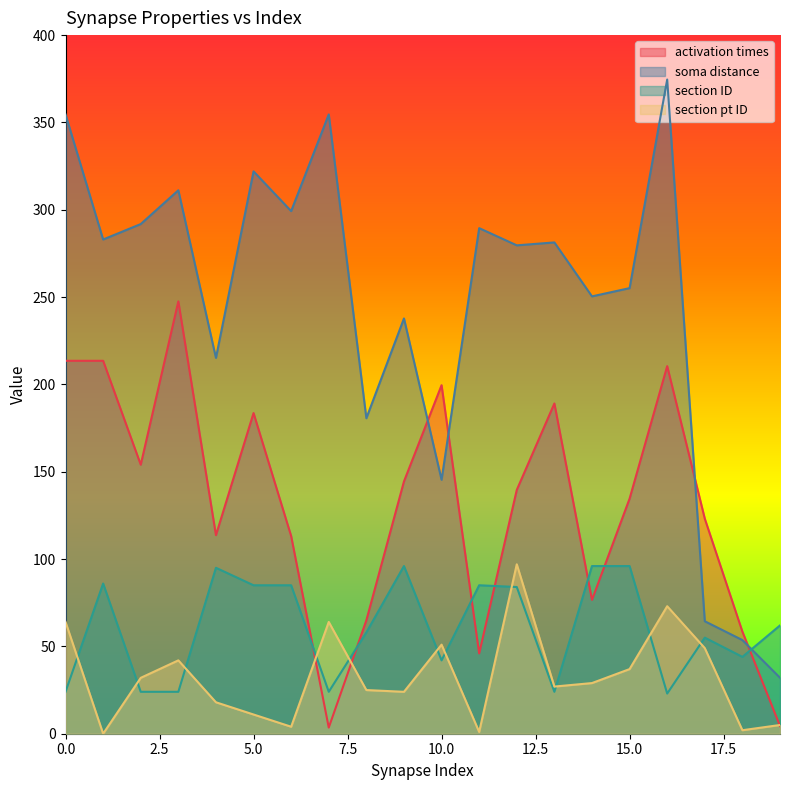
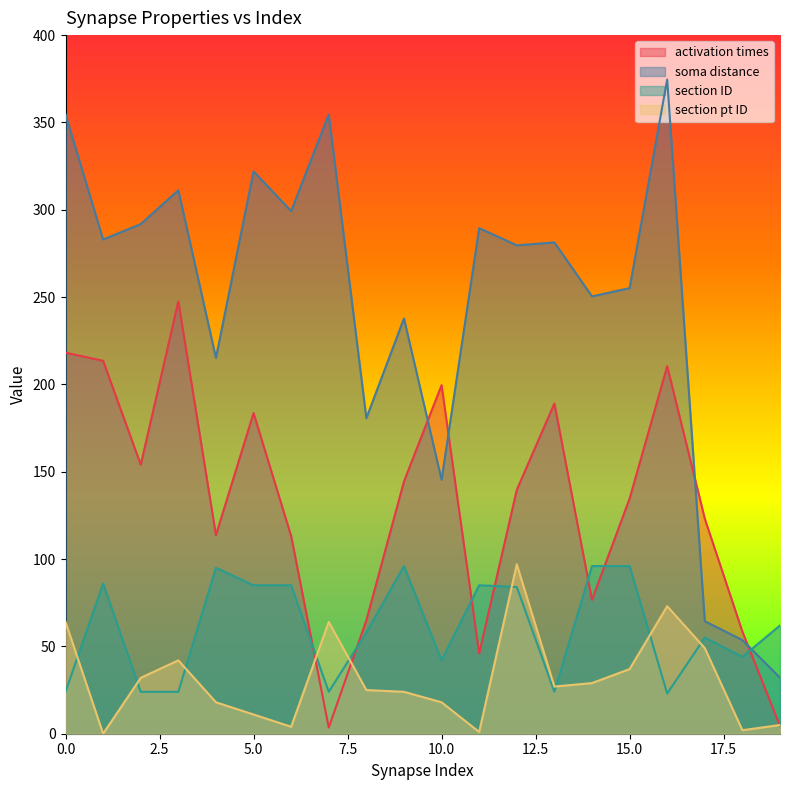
  {
    "activation times": {
-     "0.0": 214,
+     "0.0": 218,
      "5.0": 184,
      "10.0": 200,
      "15.0": 135
    },
    "section pt ID": {
      "0.0": 64,
      "5.0": 11,
-     "10.0": 51,
+     "10.0": 18,
      "15.0": 37
    }
  }
